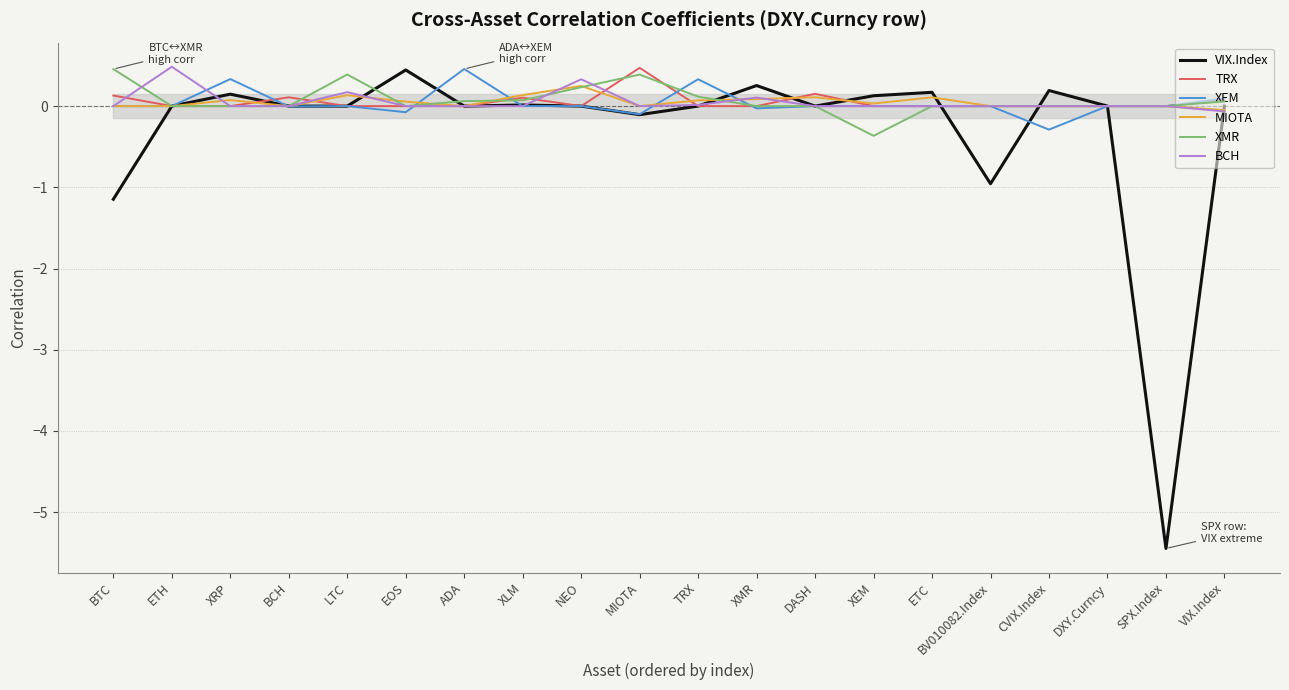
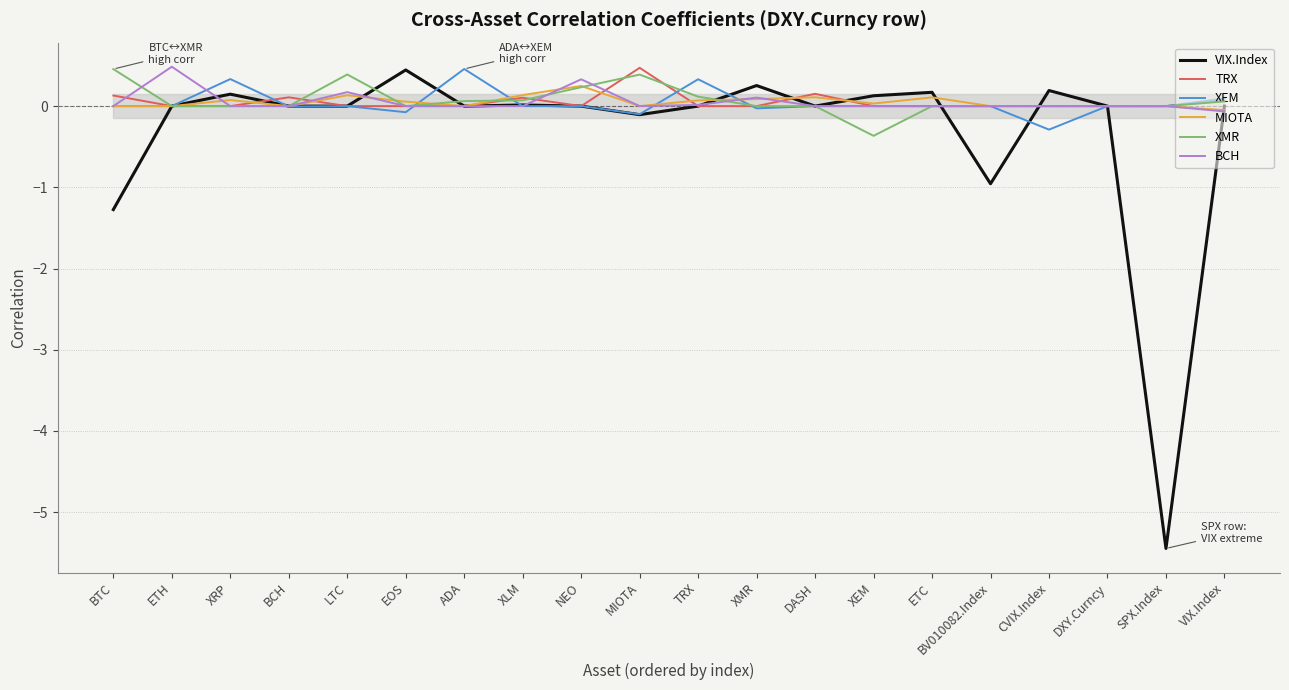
  {
    "VIX.Index": {
-     "BTC": -1.1,
+     "BTC": -1.3,
      "EOS": 0.4,
      "XMR": 0.3,
      "BV010082.Index": -1.0,
      "CVIX.Index": 0.2,
      "SPX.Index": -5.4
    },
    "TRX": {
      "BCH": 0.1,
      "XLM": 0.1,
      "MIOTA": 0.5
    },
    "XEM": {
      "XRP": 0.3,
      "EOS": -0.1,
      "ADA": 0.5,
      "TRX": 0.3,
      "CVIX.Index": -0.3
    },
    "MIOTA": {
      "XRP": 0.1,
      "EOS": 0.1,
      "TRX": 0.1,
      "DASH": 0.1,
      "XEM": 0.0,
      "ETC": 0.1
    },
    "XMR": {
      "BTC": 0.5,
      "LTC": 0.4,
      "ADA": 0.1,
      "XLM": 0.1,
      "MIOTA": 0.4,
      "TRX": 0.1,
      "XEM": -0.4
    },
    "BCH": {
      "ETH": 0.5,
      "NEO": 0.3
    }
  }
